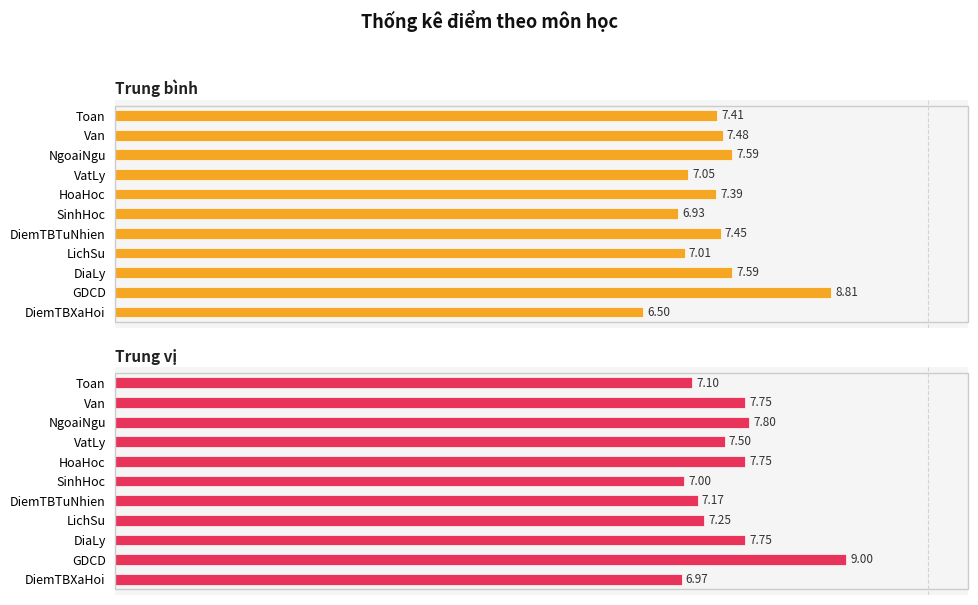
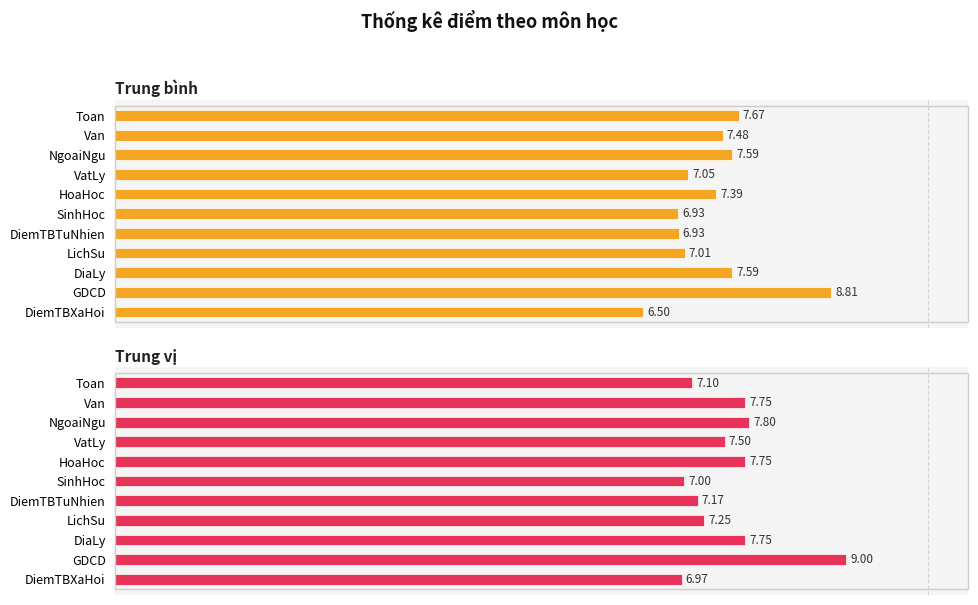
  {
    "Trung bình": {
-     "Toan": 7.41,
+     "Toan": 7.67,
      "Van": 7.48,
      "NgoaiNgu": 7.59,
      "VatLy": 7.05,
      "HoaHoc": 7.39,
      "SinhHoc": 6.93,
-     "DiemTBTuNhien": 7.45,
+     "DiemTBTuNhien": 6.93,
      "LichSu": 7.01,
      "DiaLy": 7.59,
      "GDCD": 8.81,
      "DiemTBXaHoi": 6.50
    },
    "Trung vị": {
      "Toan": 7.10,
      "Van": 7.75,
      "NgoaiNgu": 7.80,
      "VatLy": 7.50,
      "HoaHoc": 7.75,
      "SinhHoc": 7.00,
      "DiemTBTuNhien": 7.17,
      "LichSu": 7.25,
      "DiaLy": 7.75,
      "GDCD": 9.00,
      "DiemTBXaHoi": 6.97
    }
  }
